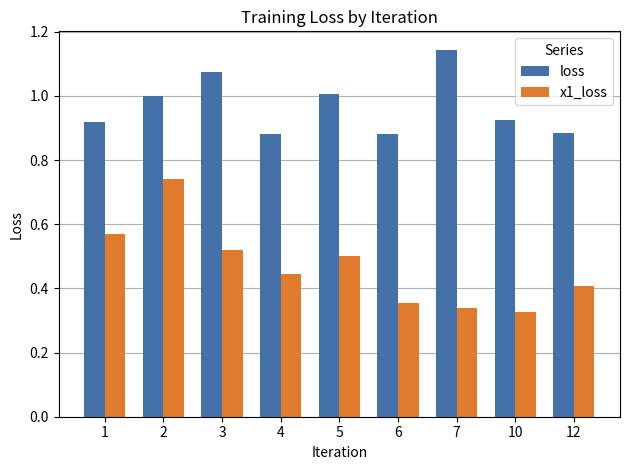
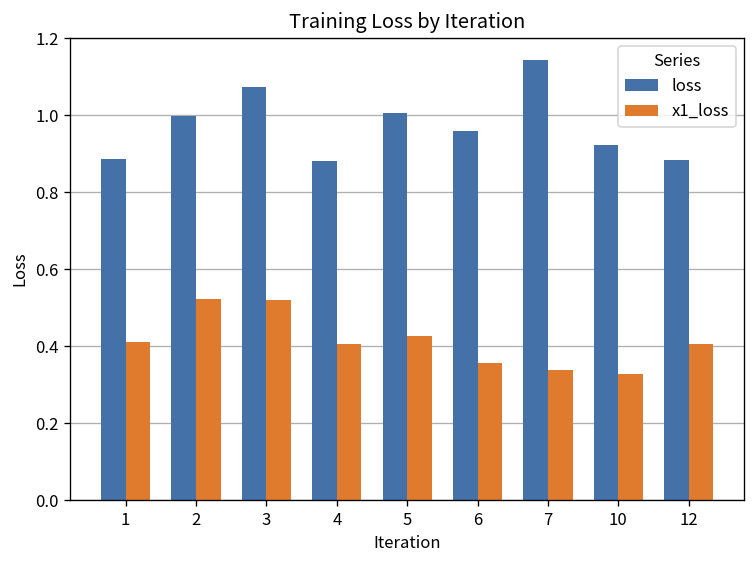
  {
    "loss": {
-     "1": 0.92,
+     "1": 0.89,
      "2": 1.00,
      "3": 1.07,
      "4": 0.88,
      "5": 1.01,
-     "6": 0.88,
+     "6": 0.96,
      "7": 1.14,
      "10": 0.92,
      "12": 0.88
    },
    "x1_loss": {
-     "1": 0.57,
-     "2": 0.74,
+     "1": 0.41,
+     "2": 0.52,
      "3": 0.52,
-     "4": 0.45,
-     "5": 0.50,
+     "4": 0.40,
+     "5": 0.43,
      "6": 0.36,
      "7": 0.34,
      "10": 0.33,
      "12": 0.41
    }
  }
